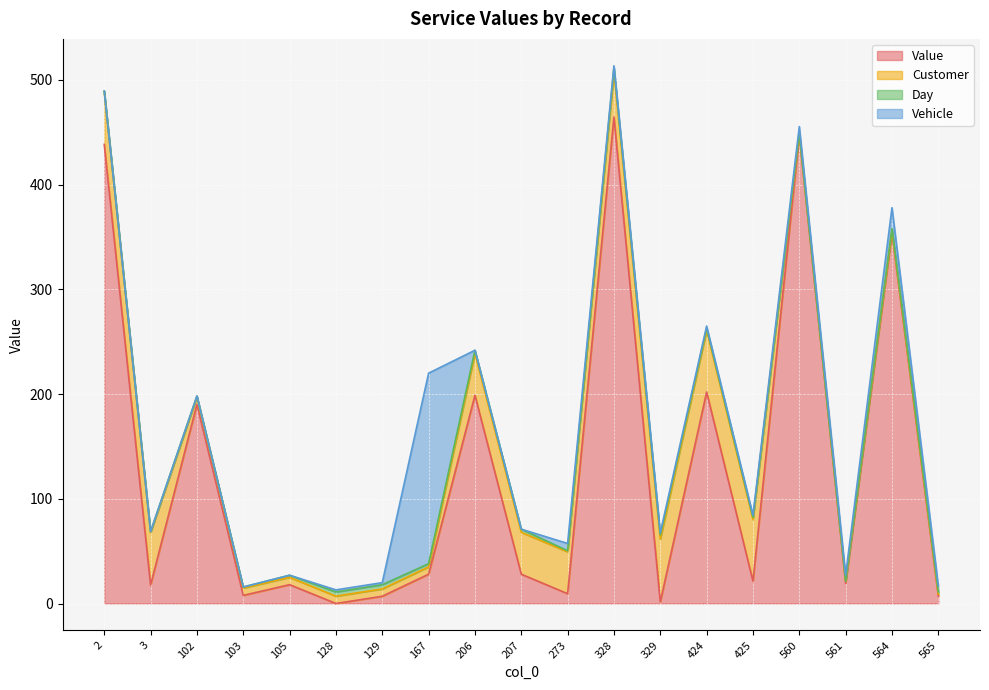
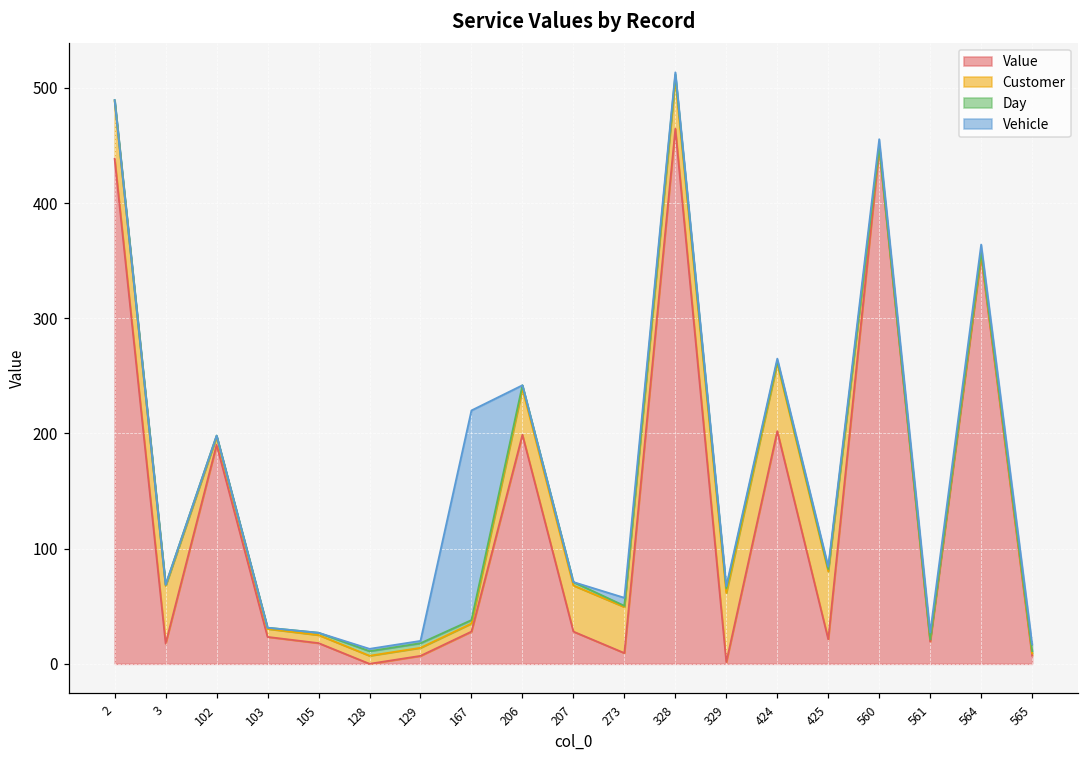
  {
    "Value": {
      "2": 438,
      "3": 18,
      "102": 190,
-     "103": 8,
+     "103": 23,
      "105": 18,
      "128": 0,
      "129": 7,
      "167": 28,
      "206": 199,
      "207": 28,
      "273": 9,
      "328": 465,
      "329": 2,
      "424": 202,
      "425": 21
    },
    "Customer": {
      "128": 7,
      "129": 7,
      "167": 7,
      "206": 40,
      "207": 40,
      "328": 43,
      "329": 60
    },
    "Day": {
      "167": 3
    },
    "Vehicle": {
      "167": 182,
      "273": 7,
      "560": 6,
      "561": 6,
-     "564": 20,
+     "564": 6,
      "565": 6
    }
  }
